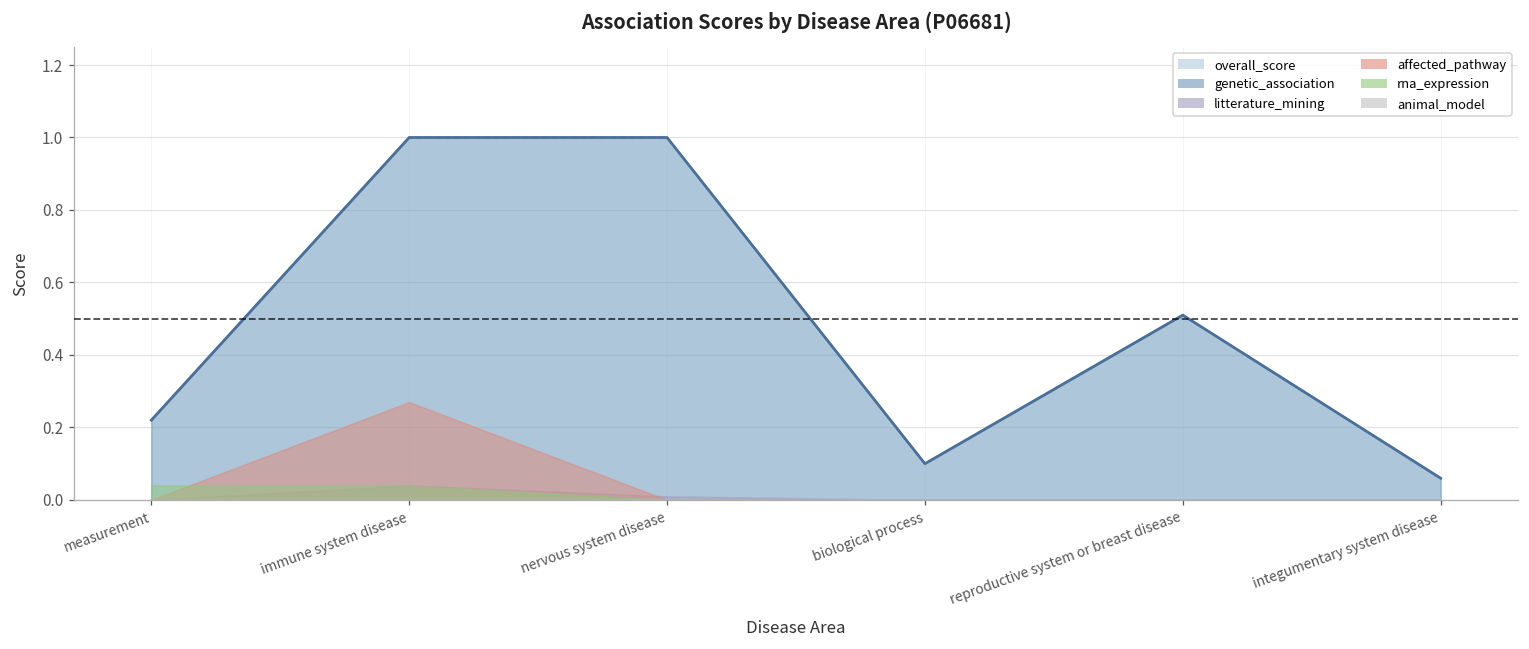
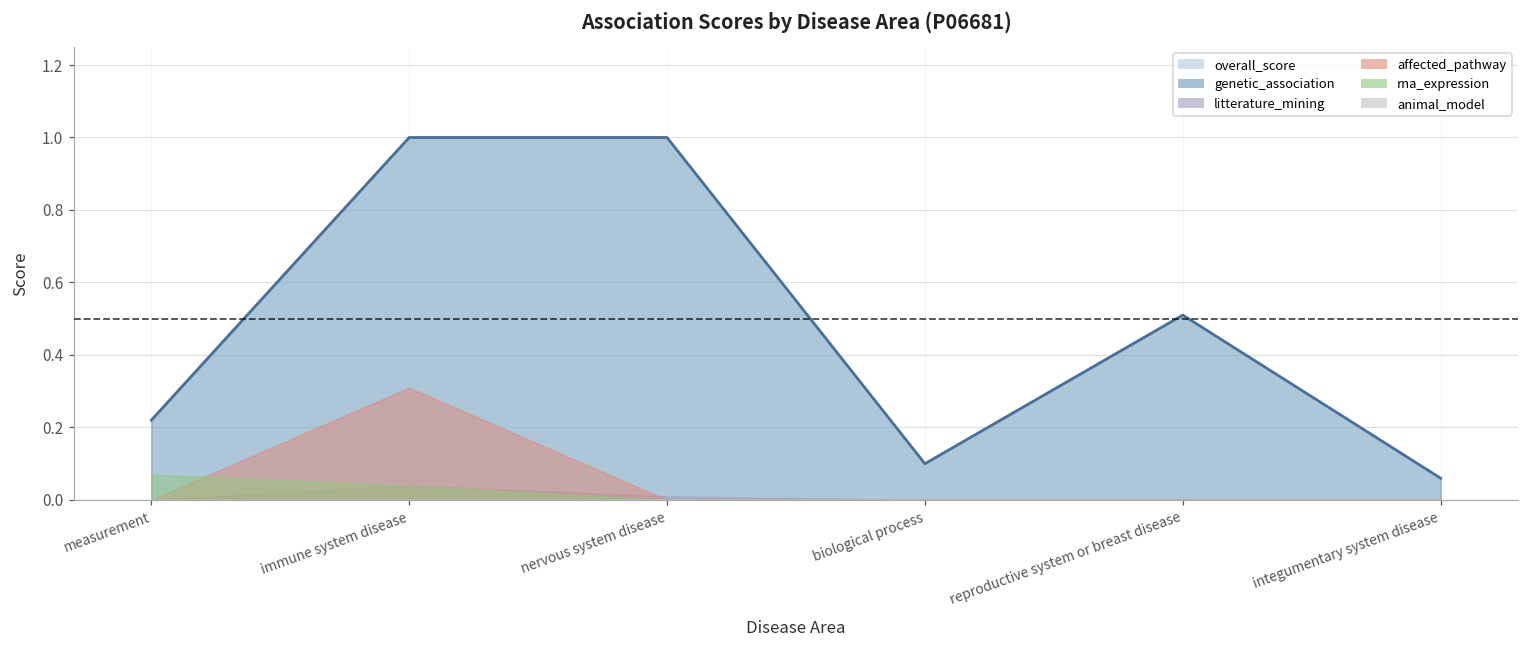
  {
    "affected_pathway": {
-     "immune system disease": 0.27
+     "immune system disease": 0.31
    },
    "rna_expression": {
-     "measurement": 0.04
+     "measurement": 0.07
    }
  }
